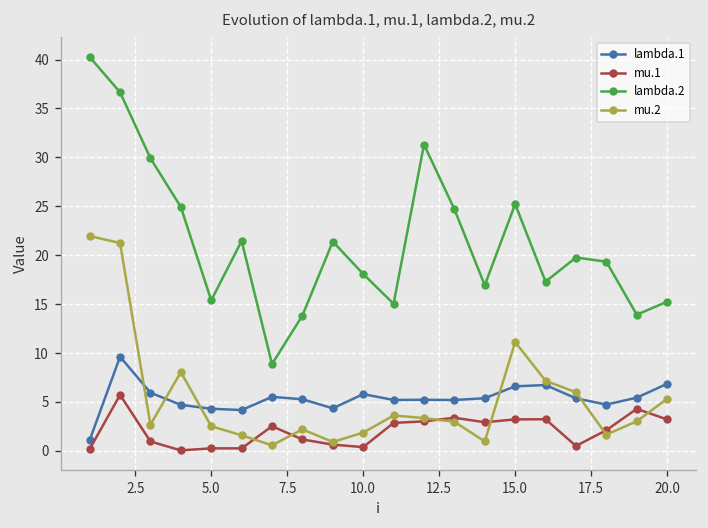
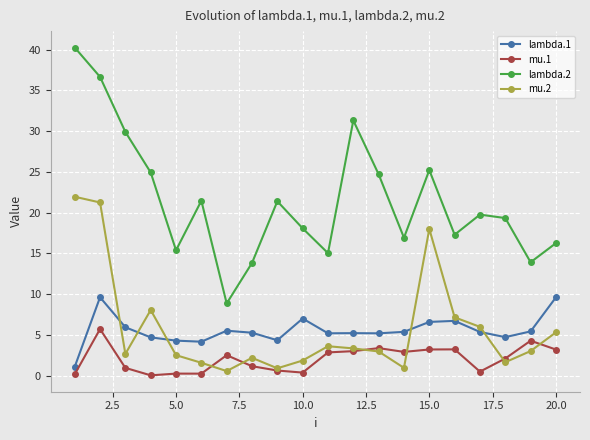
  {
    "lambda.1": {
      "5.0": 4,
-     "10.0": 6,
+     "10.0": 7,
      "15.0": 7,
-     "20.0": 7
+     "20.0": 10
    },
    "mu.1": {
      "5.0": 0,
      "10.0": 0,
      "15.0": 3,
      "20.0": 3
    },
    "lambda.2": {
      "5.0": 15,
      "10.0": 18,
      "15.0": 25,
-     "20.0": 15
+     "20.0": 16
    },
    "mu.2": {
      "5.0": 3,
      "10.0": 2,
-     "15.0": 11,
+     "15.0": 18,
      "20.0": 5
    }
  }
